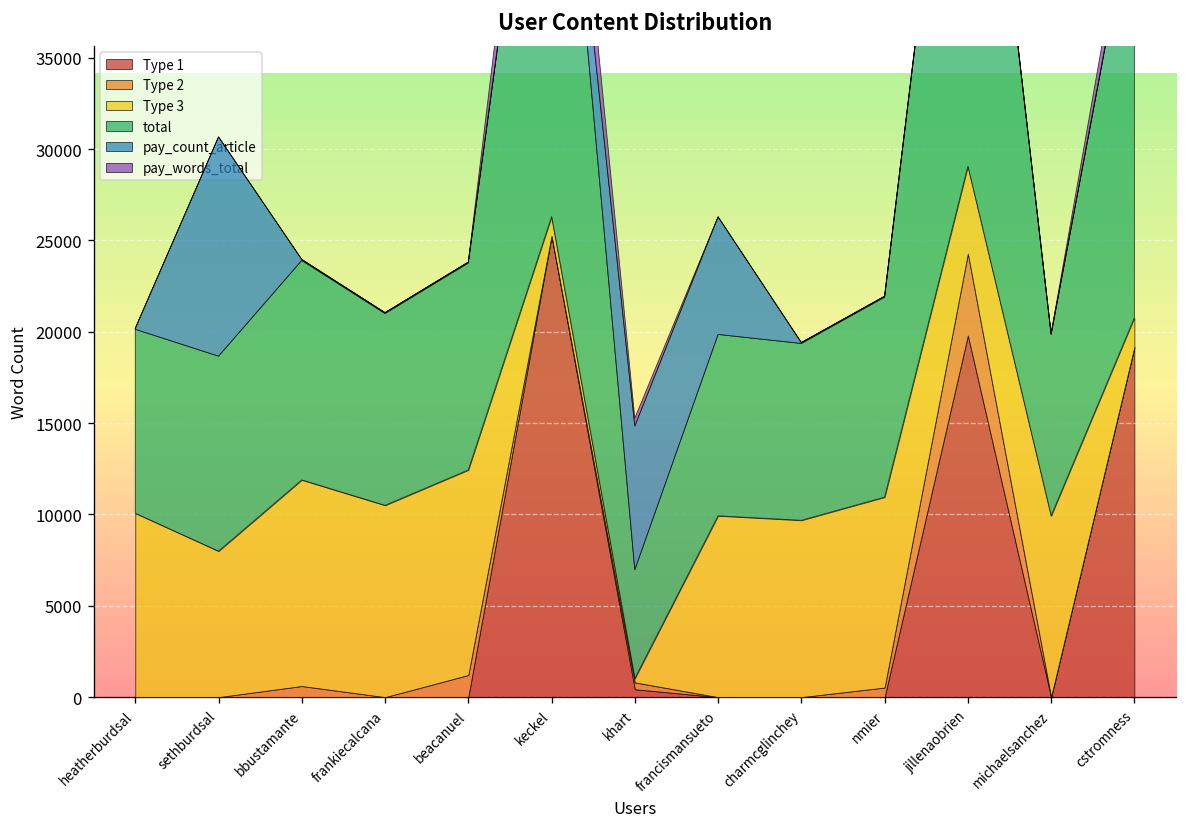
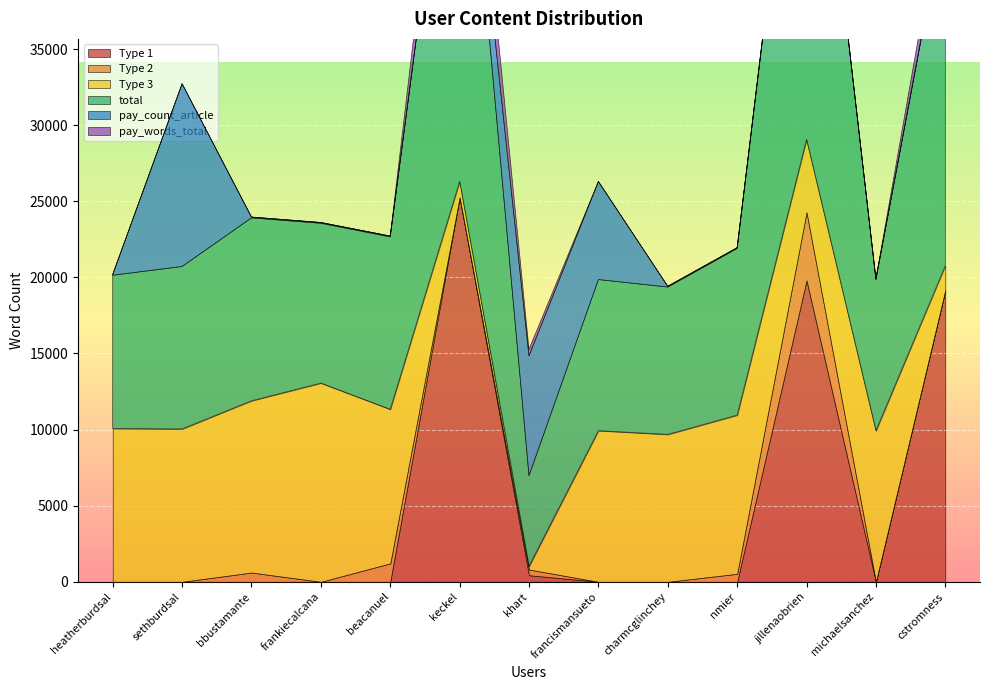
  {
    "Type 1": {
      "bbustamante": 0,
      "beacanuel": 0,
      "khart": 400,
      "nmier": 0,
      "jillenaobrien": 19800
    },
    "Type 2": {
      "bbustamante": 600,
      "beacanuel": 1200,
      "khart": 400,
      "nmier": 500,
      "jillenaobrien": 4500
    },
    "Type 3": {
      "heatherburdsal": 10100,
-     "sethburdsal": 8000,
+     "sethburdsal": 10000,
      "bbustamante": 11300,
-     "frankiecalcana": 10500,
-     "beacanuel": 11200,
+     "frankiecalcana": 13100,
+     "beacanuel": 10100,
      "keckel": 1100,
      "khart": 200,
      "francismansueto": 9900,
      "charmcglinchey": 9700,
      "nmier": 10400,
      "jillenaobrien": 4800,
      "michaelsanchez": 9900,
      "cstromness": 1600
    },
    "total": {
      "sethburdsal": 10700,
      "khart": 6000,
      "francismansueto": 9900
    },
    "pay_count_article": {
      "khart": 7900
    },
    "pay_words_total": {
      "khart": 400
    }
  }
